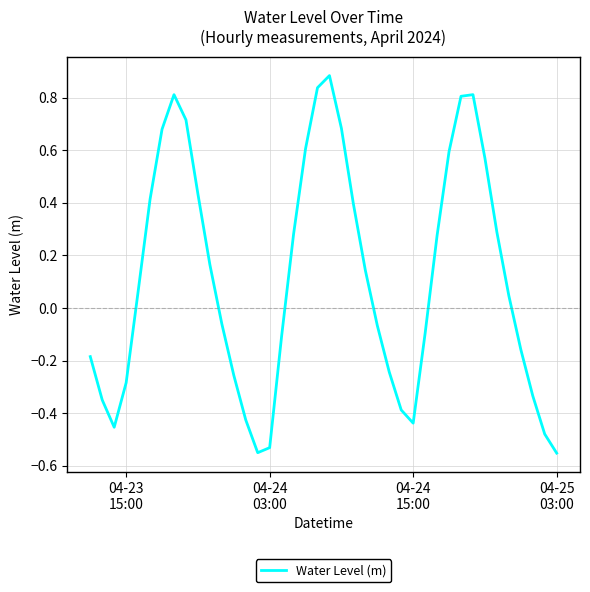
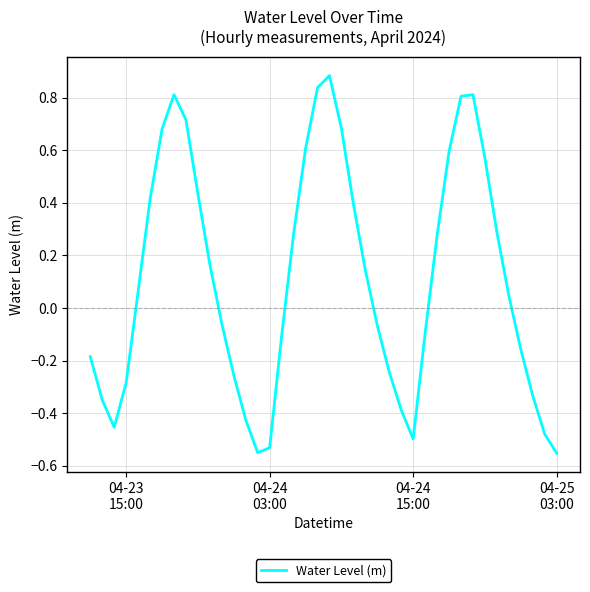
  {
    "04-23 15:00": -0.28,
    "04-24 03:00": -0.53,
-   "04-24 15:00": -0.44,
+   "04-24 15:00": -0.50,
    "04-25 03:00": -0.55
  }
